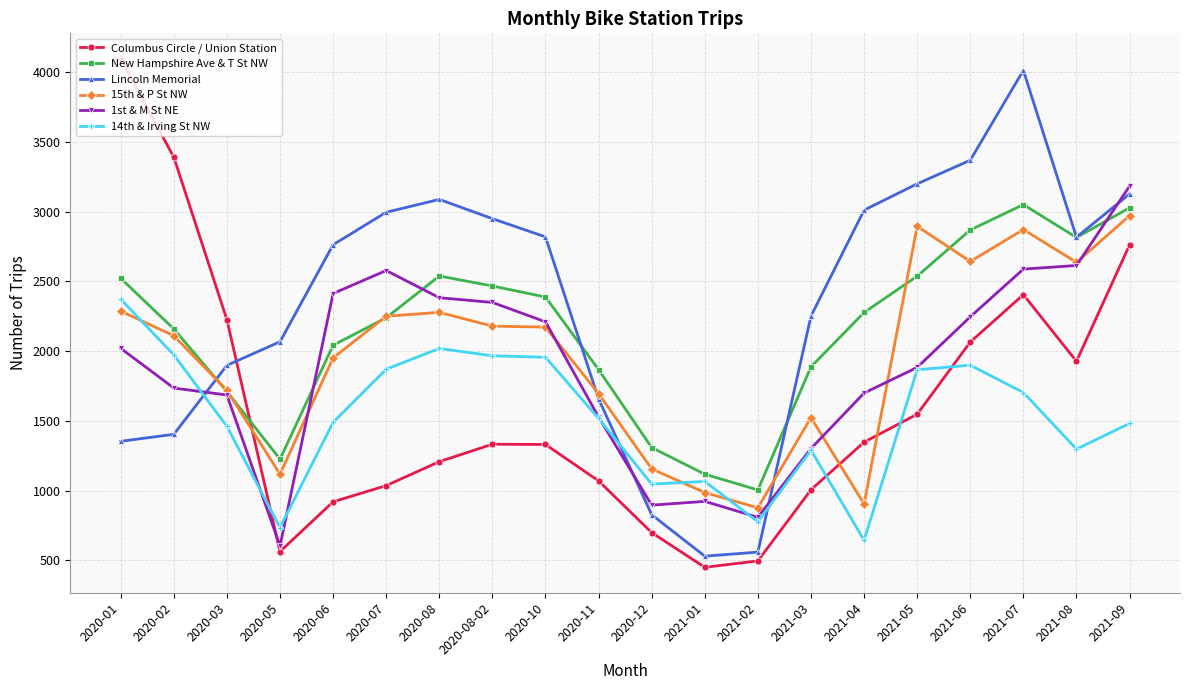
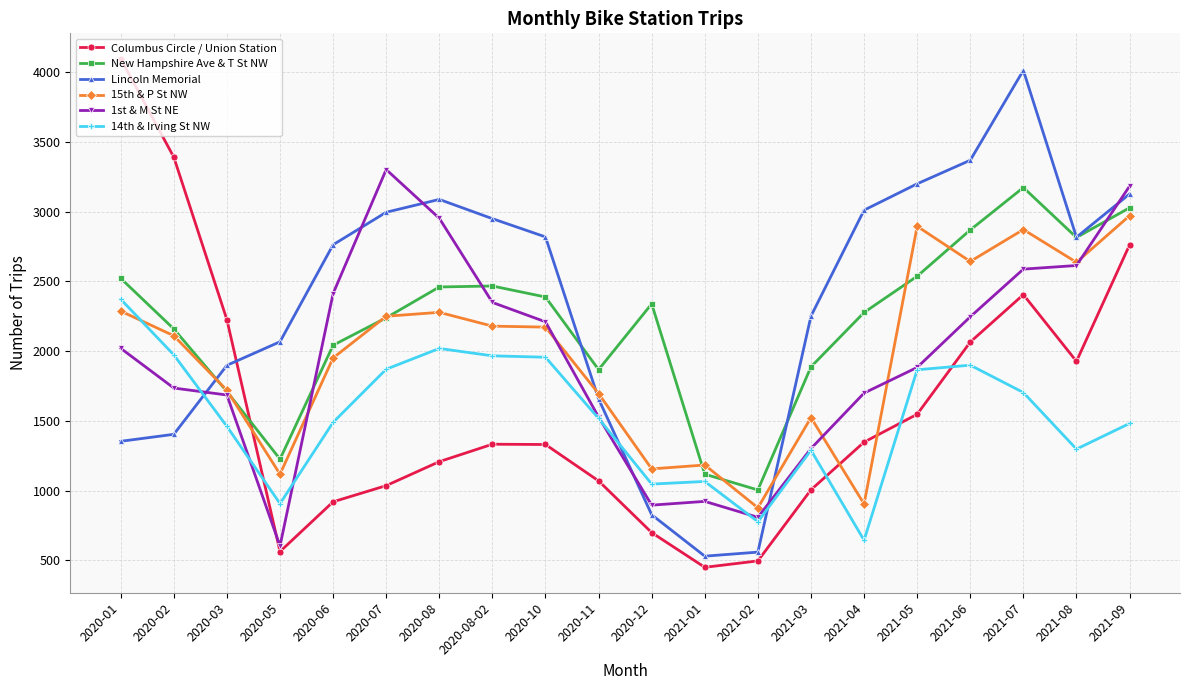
  {
    "Columbus Circle / Union Station": {
      "2020-02": 3390,
      "2020-03": 2230,
      "2020-05": 560,
      "2020-06": 920,
      "2020-07": 1040,
      "2020-08": 1210,
      "2020-08-02": 1330,
      "2020-10": 1330,
      "2020-11": 1070,
      "2020-12": 700,
      "2021-01": 450,
      "2021-02": 500,
      "2021-03": 1010,
      "2021-04": 1350,
      "2021-05": 1550,
      "2021-06": 2070,
      "2021-07": 2410,
      "2021-08": 1930,
      "2021-09": 2760
    },
    "New Hampshire Ave & T St NW": {
      "2020-01": 2520,
      "2020-02": 2160,
      "2020-05": 1230,
      "2020-06": 2040,
-     "2020-08": 2540,
+     "2020-08": 2460,
      "2020-08-02": 2470,
      "2020-10": 2390,
      "2020-11": 1870,
-     "2020-12": 1310,
+     "2020-12": 2340,
      "2021-01": 1120,
      "2021-02": 1000,
      "2021-03": 1890,
      "2021-04": 2280,
      "2021-05": 2540,
      "2021-06": 2870,
-     "2021-07": 3050,
+     "2021-07": 3170,
      "2021-09": 3030
    },
    "Lincoln Memorial": {
      "2020-01": 1350,
      "2020-02": 1400,
      "2020-03": 1900,
      "2020-05": 2070,
      "2020-06": 2760,
      "2020-07": 3000,
      "2020-08": 3090,
      "2020-08-02": 2950,
      "2020-10": 2820,
      "2020-11": 1660,
      "2020-12": 830,
      "2021-01": 530,
      "2021-02": 560,
      "2021-03": 2250,
      "2021-04": 3010,
      "2021-05": 3200,
      "2021-06": 3370,
      "2021-07": 4010,
      "2021-09": 3130
    },
    "15th & P St NW": {
      "2020-01": 2290,
      "2020-02": 2110,
      "2020-05": 1120,
      "2020-06": 1950,
      "2020-08": 2280,
      "2020-08-02": 2180,
      "2020-10": 2170,
      "2020-11": 1700,
      "2020-12": 1160,
-     "2021-01": 990,
+     "2021-01": 1180,
      "2021-02": 880,
      "2021-03": 1520,
      "2021-04": 900,
      "2021-05": 2900,
      "2021-06": 2640,
      "2021-07": 2870,
      "2021-08": 2640,
      "2021-09": 2970
    },
    "1st & M St NE": {
      "2020-01": 2020,
      "2020-02": 1740,
      "2020-03": 1690,
      "2020-05": 600,
      "2020-06": 2410,
-     "2020-07": 2580,
-     "2020-08": 2380,
+     "2020-07": 3300,
+     "2020-08": 2950,
      "2020-08-02": 2350,
      "2020-10": 2210,
      "2020-12": 900,
      "2021-01": 920,
      "2021-02": 810,
      "2021-04": 1700,
      "2021-06": 2250,
      "2021-07": 2590,
      "2021-08": 2610,
      "2021-09": 3180
    },
    "14th & Irving St NW": {
      "2020-01": 2370,
      "2020-02": 1970,
      "2020-03": 1460,
-     "2020-05": 730,
+     "2020-05": 910,
      "2020-06": 1490,
      "2020-07": 1870,
      "2020-08": 2020,
      "2020-08-02": 1970,
      "2020-10": 1960,
      "2020-12": 1050,
      "2021-01": 1070,
      "2021-02": 780,
      "2021-04": 640,
      "2021-06": 1900,
      "2021-07": 1700,
      "2021-08": 1300,
      "2021-09": 1480
    }
  }
